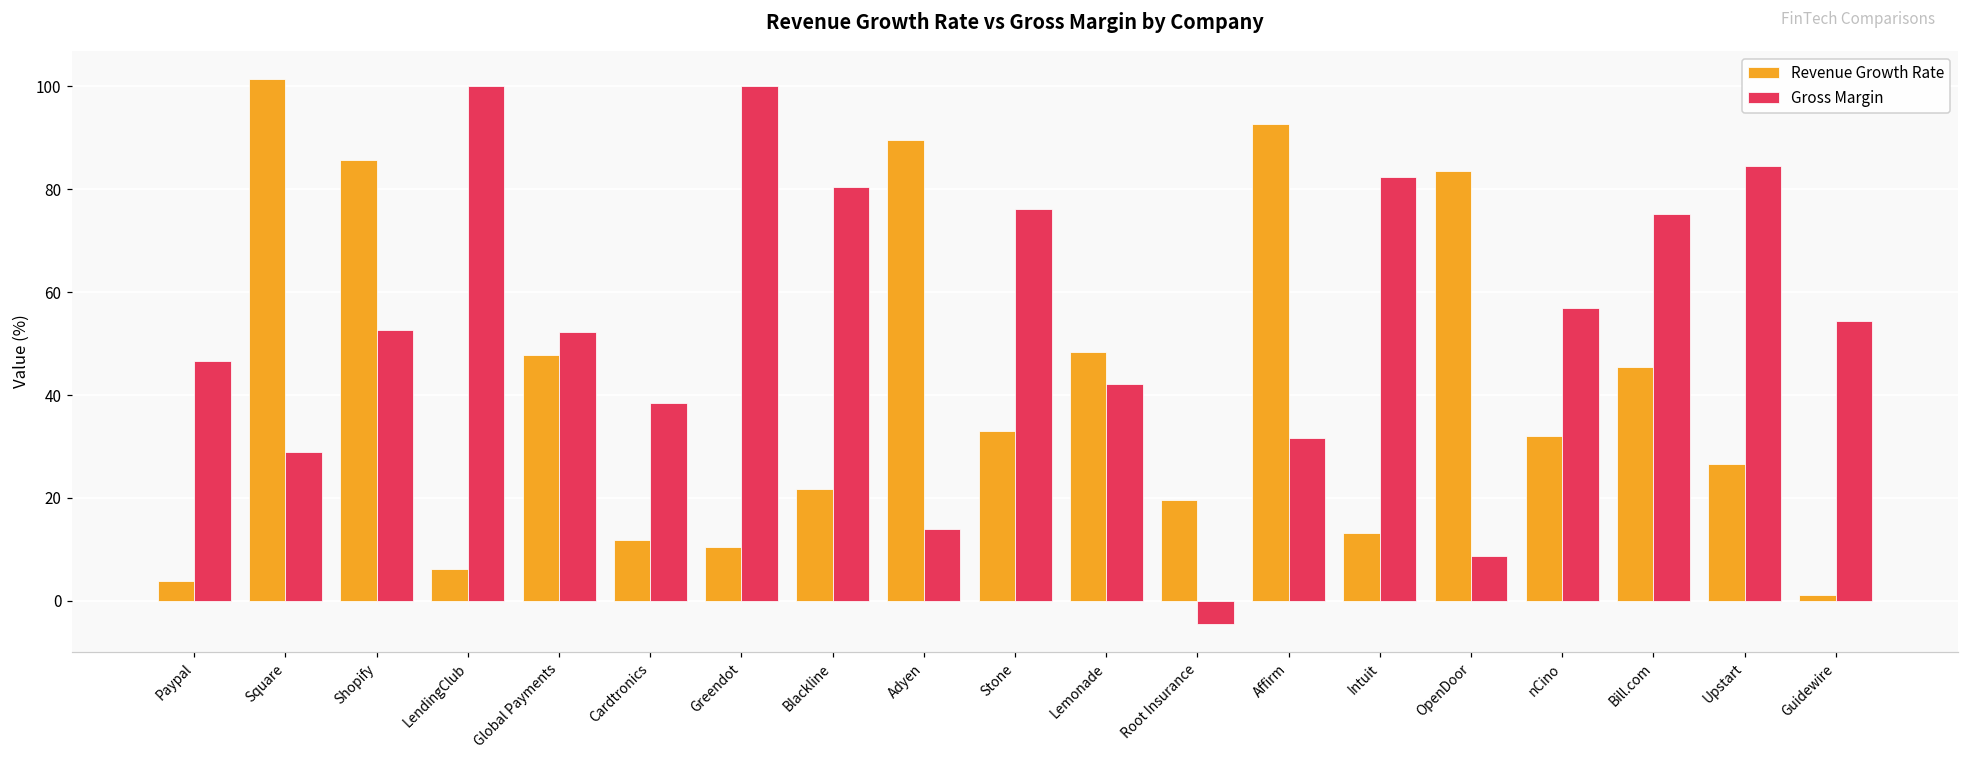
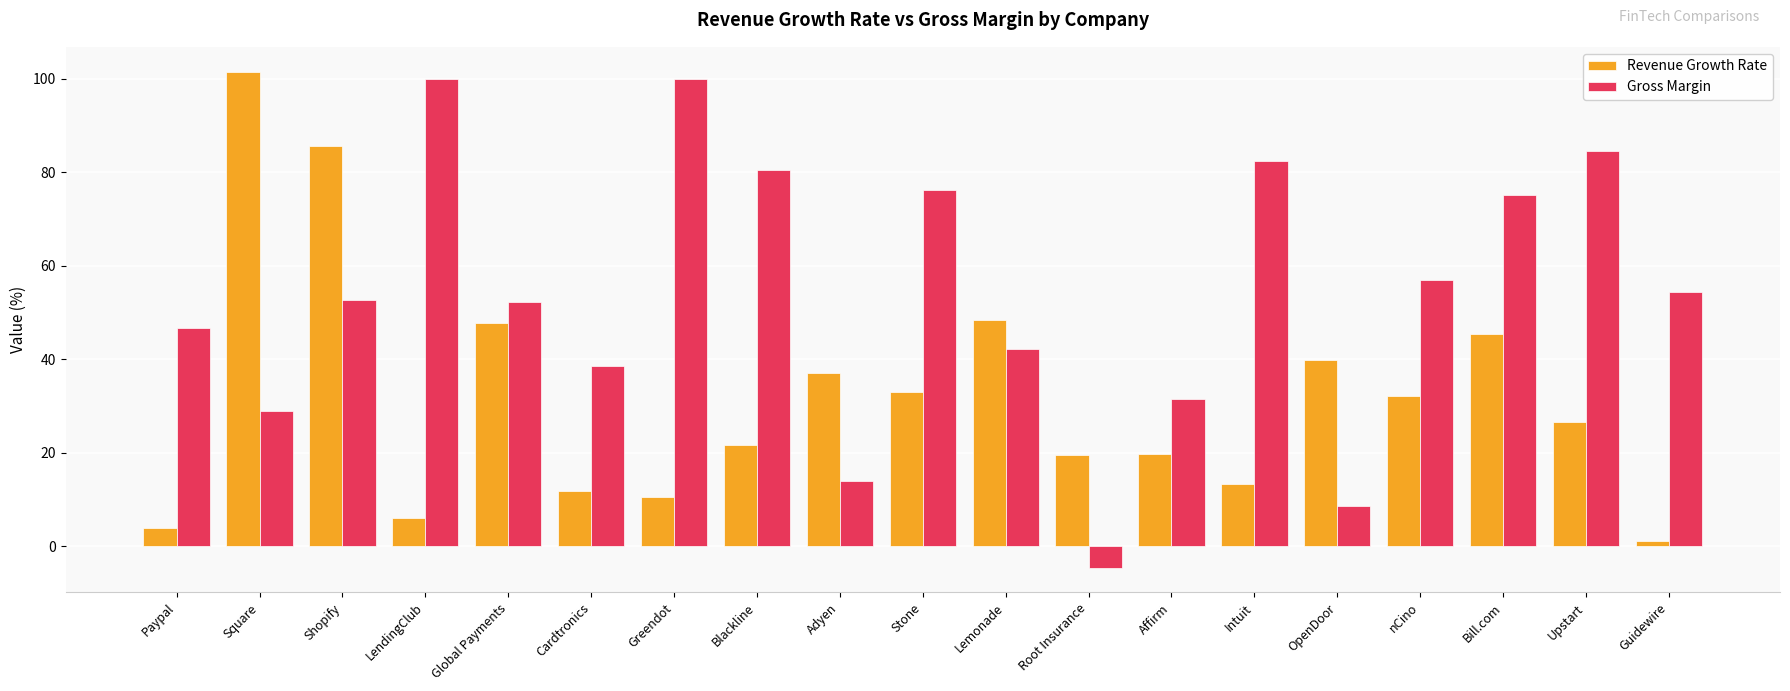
  {
    "Revenue Growth Rate": {
      "Paypal": 4,
      "Square": 102,
      "Shopify": 86,
      "LendingClub": 6,
      "Global Payments": 48,
      "Cardtronics": 12,
      "Greendot": 10,
      "Blackline": 22,
-     "Adyen": 90,
+     "Adyen": 37,
      "Stone": 33,
      "Lemonade": 48,
      "Root Insurance": 20,
-     "Affirm": 93,
+     "Affirm": 20,
      "Intuit": 13,
-     "OpenDoor": 84,
+     "OpenDoor": 40,
      "nCino": 32,
      "Bill.com": 45,
      "Upstart": 27,
      "Guidewire": 1
    },
    "Gross Margin": {
      "Paypal": 47,
      "Square": 29,
      "Shopify": 53,
      "LendingClub": 100,
      "Global Payments": 52,
      "Cardtronics": 39,
      "Greendot": 100,
      "Blackline": 80,
      "Adyen": 14,
      "Stone": 76,
      "Lemonade": 42,
      "Root Insurance": -5,
      "Affirm": 32,
      "Intuit": 82,
      "OpenDoor": 9,
      "nCino": 57,
      "Bill.com": 75,
      "Upstart": 84,
      "Guidewire": 54
    }
  }
